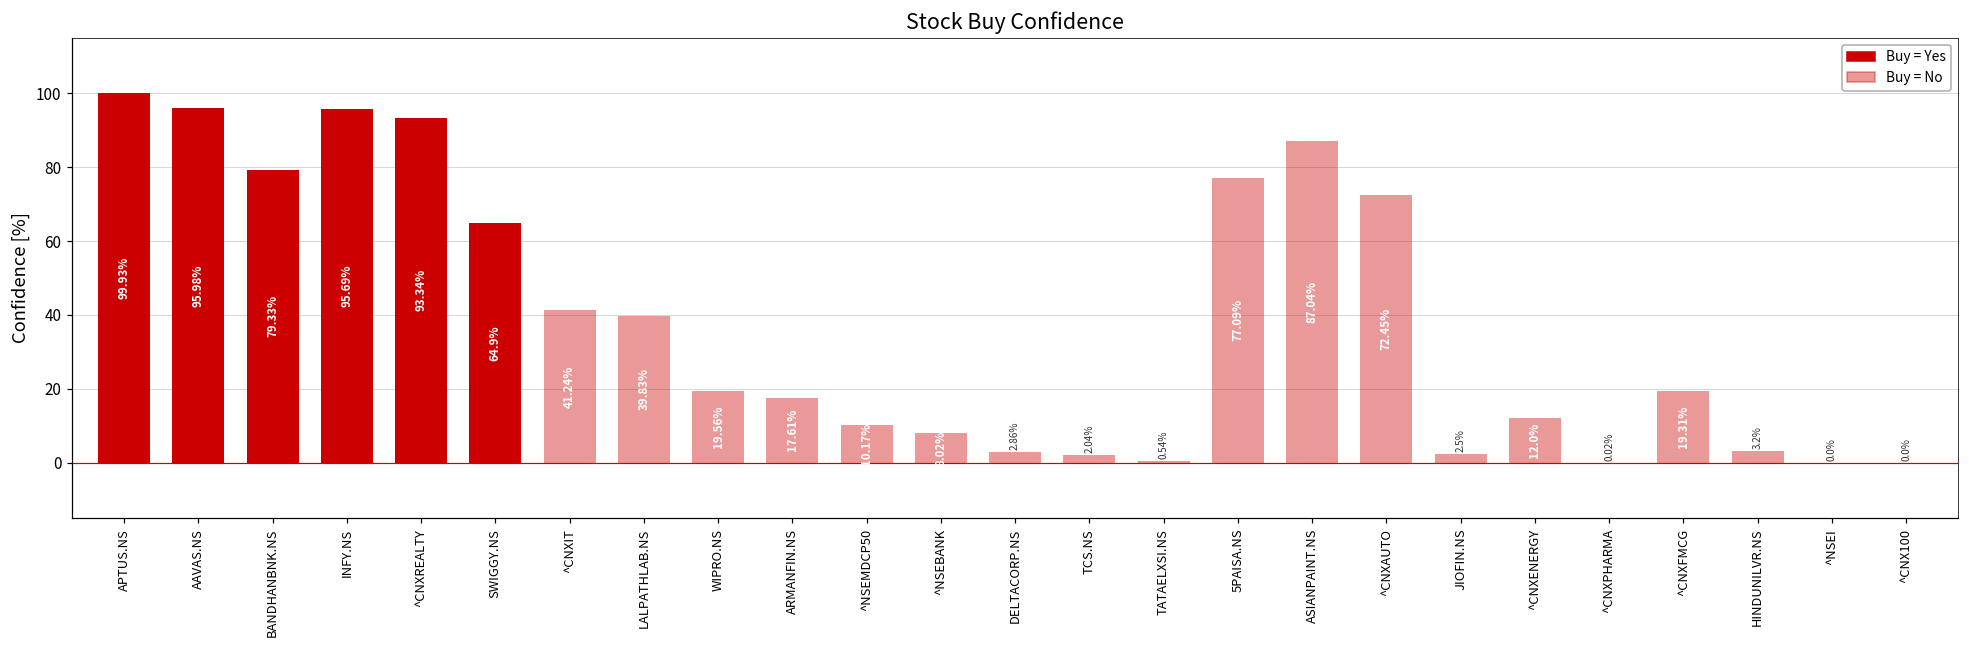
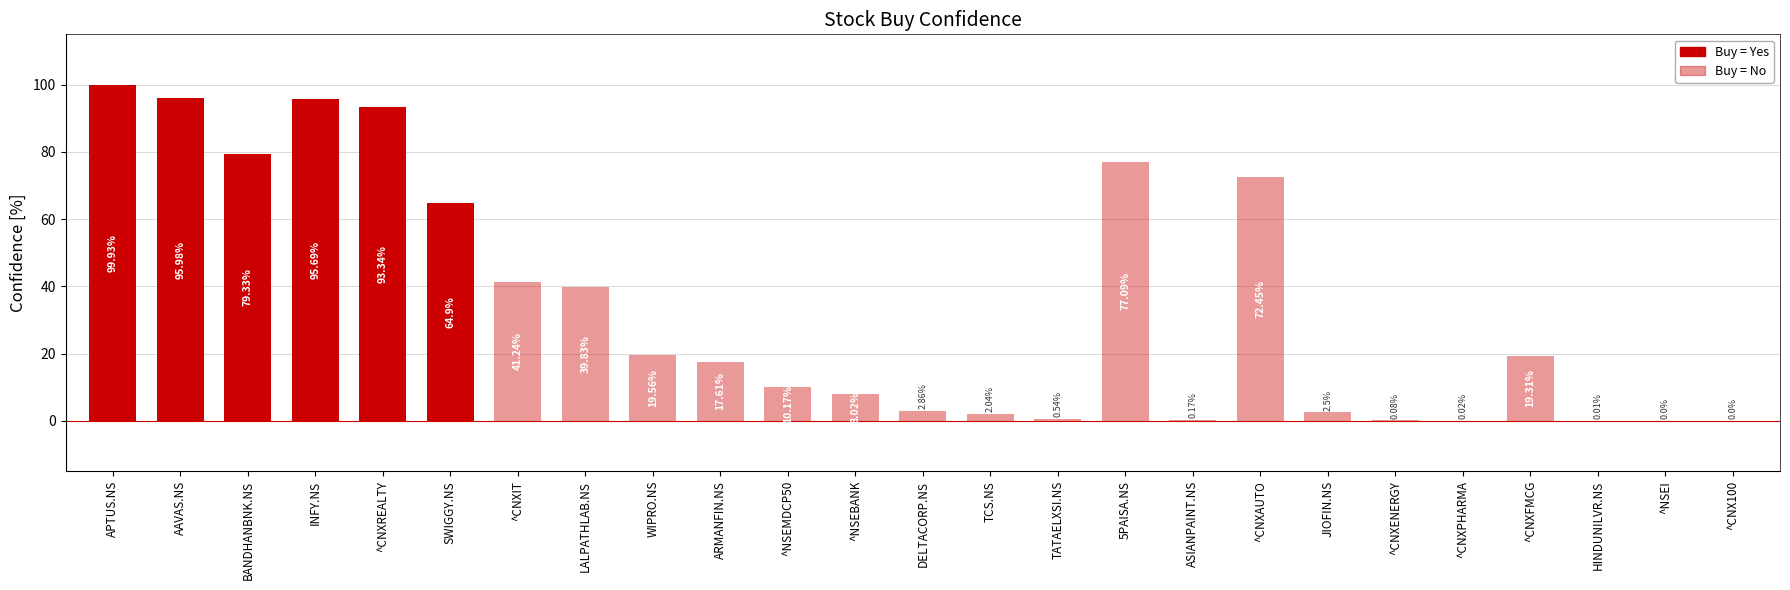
  {
    "APTUS.NS": "99.93%",
    "AAVAS.NS": "95.98%",
    "BANDHANBNK.NS": "79.33%",
    "INFY.NS": "95.69%",
    "^CNXREALTY": "93.34%",
    "SWIGGY.NS": "64.9%",
    "^CNXIT": "41.24%",
    "LALPATHLAB.NS": "39.83%",
    "WIPRO.NS": "19.56%",
    "ARMANFIN.NS": "17.61%",
    "^NSEMDCP50": "10.17%",
    "^NSEBANK": "8.02%",
    "DELTACORP.NS": "2.86%",
    "TCS.NS": "2.04%",
    "TATAELXSI.NS": "0.54%",
    "5PAISA.NS": "77.09%",
-   "ASIANPAINT.NS": "87.04%",
+   "ASIANPAINT.NS": "0.17%",
    "^CNXAUTO": "72.45%",
    "JIOFIN.NS": "2.5%",
-   "^CNXENERGY": "12.0%",
+   "^CNXENERGY": "0.08%",
    "^CNXPHARMA": "0.02%",
    "^CNXFMCG": "19.31%",
-   "HINDUNILVR.NS": "3.2%",
+   "HINDUNILVR.NS": "0.01%",
    "^NSEI": "0.0%",
    "^CNX100": "0.0%"
  }
